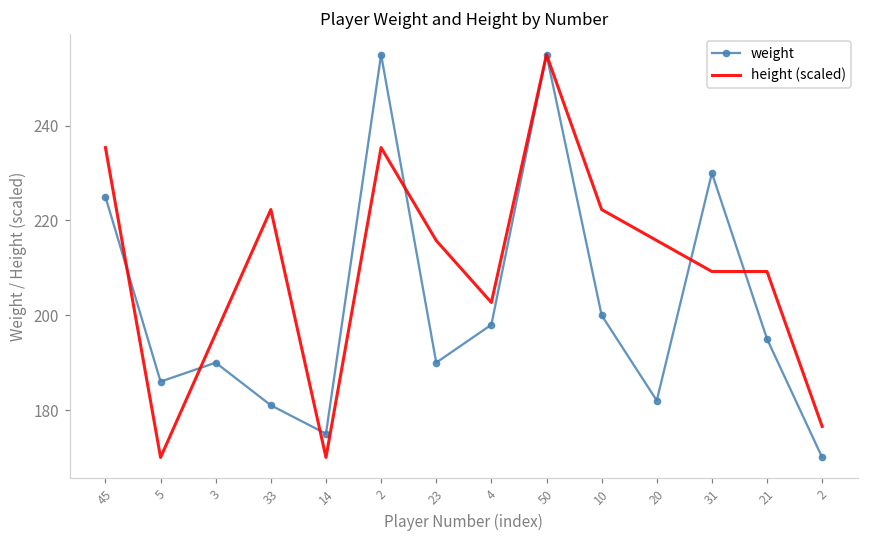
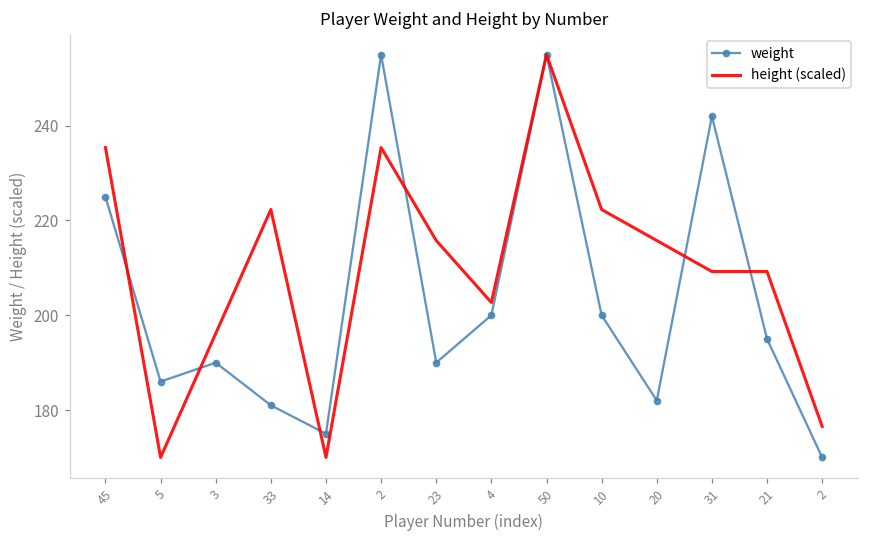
  {
    "weight": {
      "45": 225,
      "5": 186,
      "3": 190,
      "33": 181,
      "14": 175,
      "23": 190,
-     "4": 198,
+     "4": 200,
      "10": 200,
      "20": 182,
-     "31": 230,
+     "31": 242,
      "21": 195
    },
    "height (scaled)": {
      "45": 235,
      "5": 170,
      "3": 196,
      "33": 222,
      "14": 170,
      "23": 216,
      "4": 203,
      "10": 222,
      "20": 216,
      "31": 209,
      "21": 209
    }
  }
